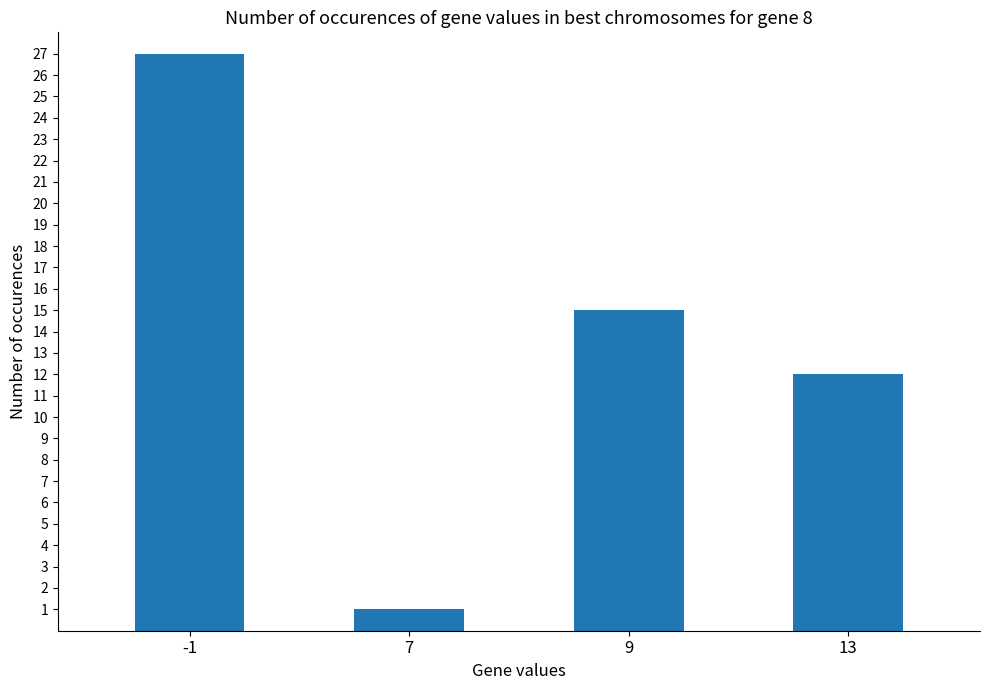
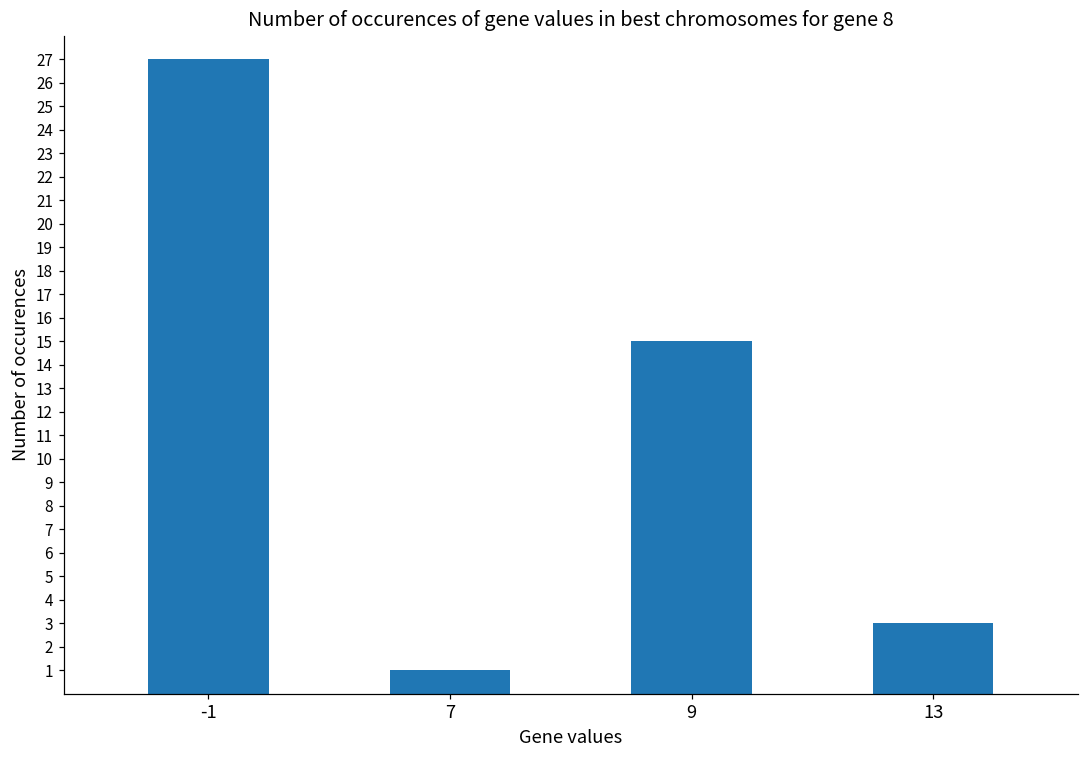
  {
    "-1": 27,
    "7": 1,
    "9": 15,
-   "13": 12
+   "13": 3
  }
